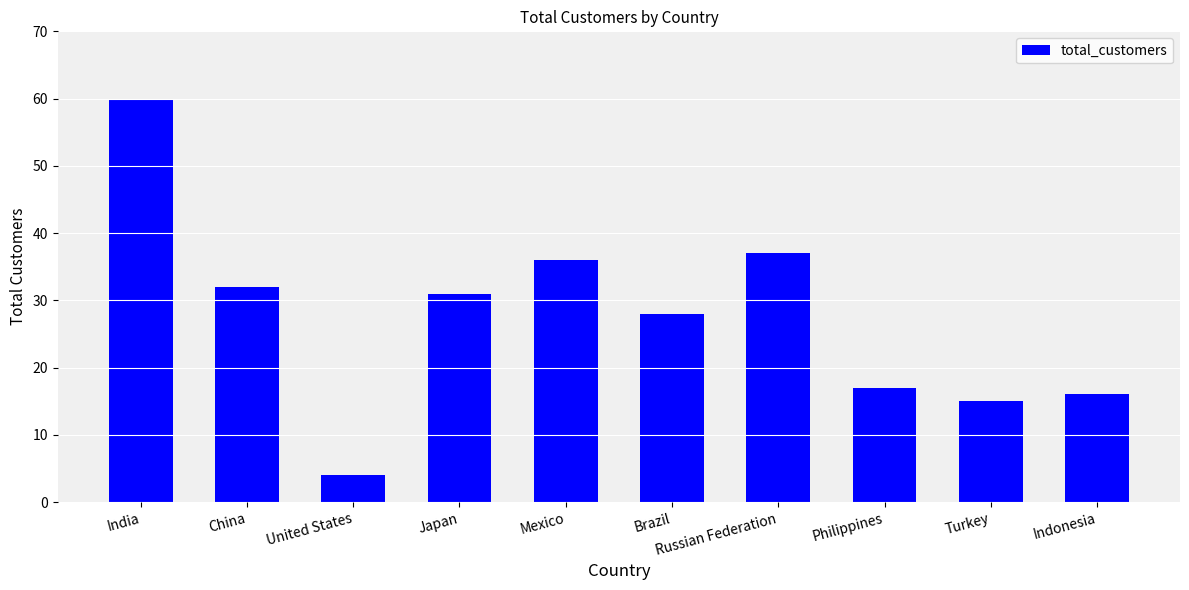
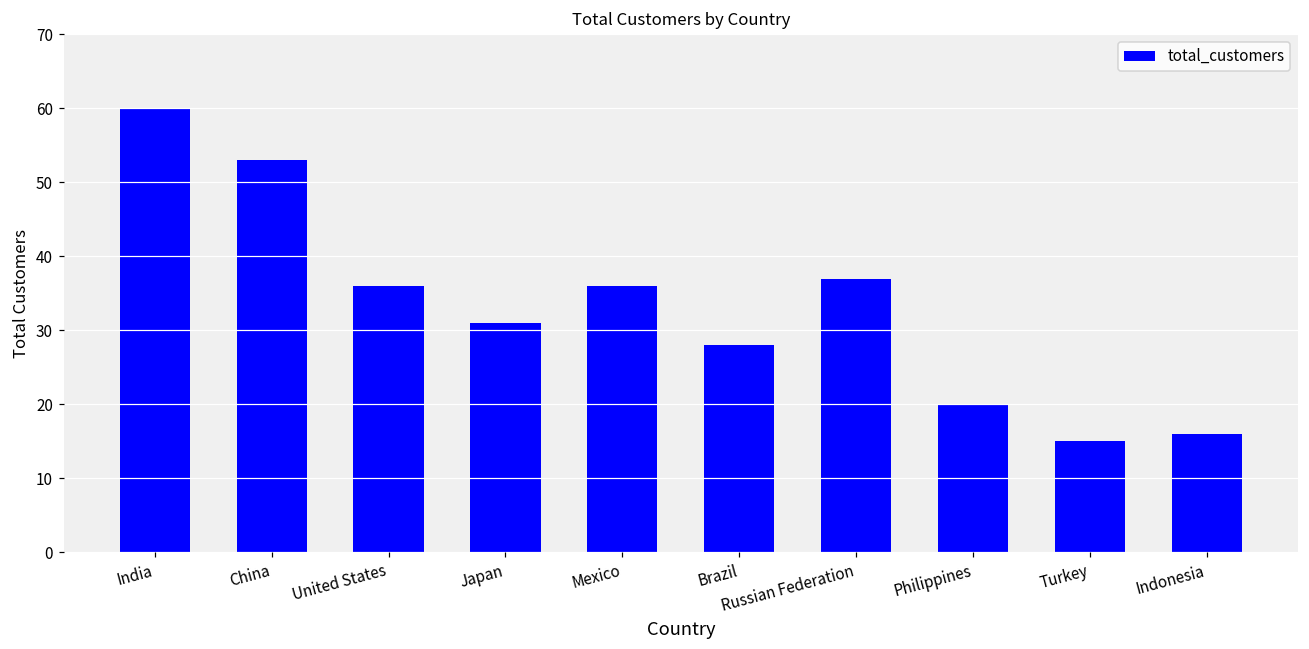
  {
    "India": 60,
-   "China": 32,
-   "United States": 4,
+   "China": 53,
+   "United States": 36,
    "Japan": 31,
    "Mexico": 36,
    "Brazil": 28,
    "Russian Federation": 37,
-   "Philippines": 17,
+   "Philippines": 20,
    "Turkey": 15,
    "Indonesia": 16
  }
